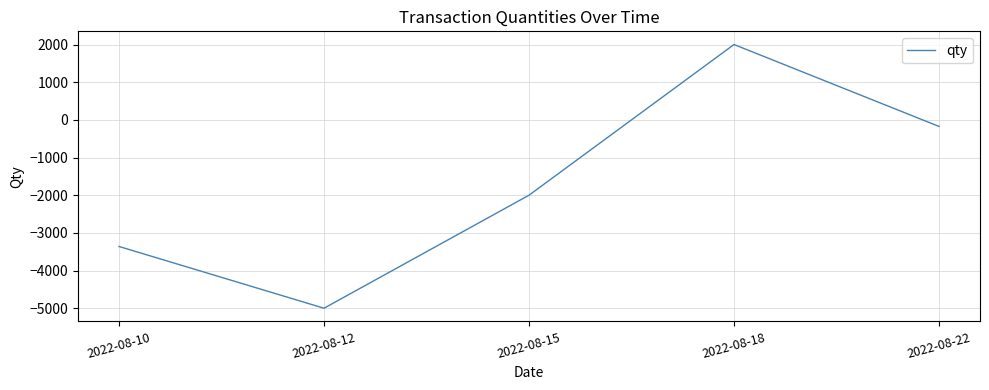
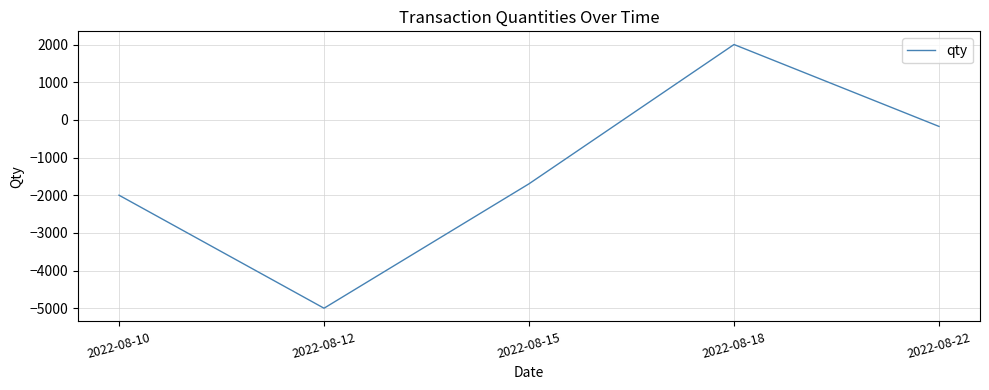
  {
-   "2022-08-10": -3400,
+   "2022-08-10": -2000,
    "2022-08-12": -5000,
-   "2022-08-15": -2000,
+   "2022-08-15": -1700,
    "2022-08-18": 2000,
    "2022-08-22": -200
  }
